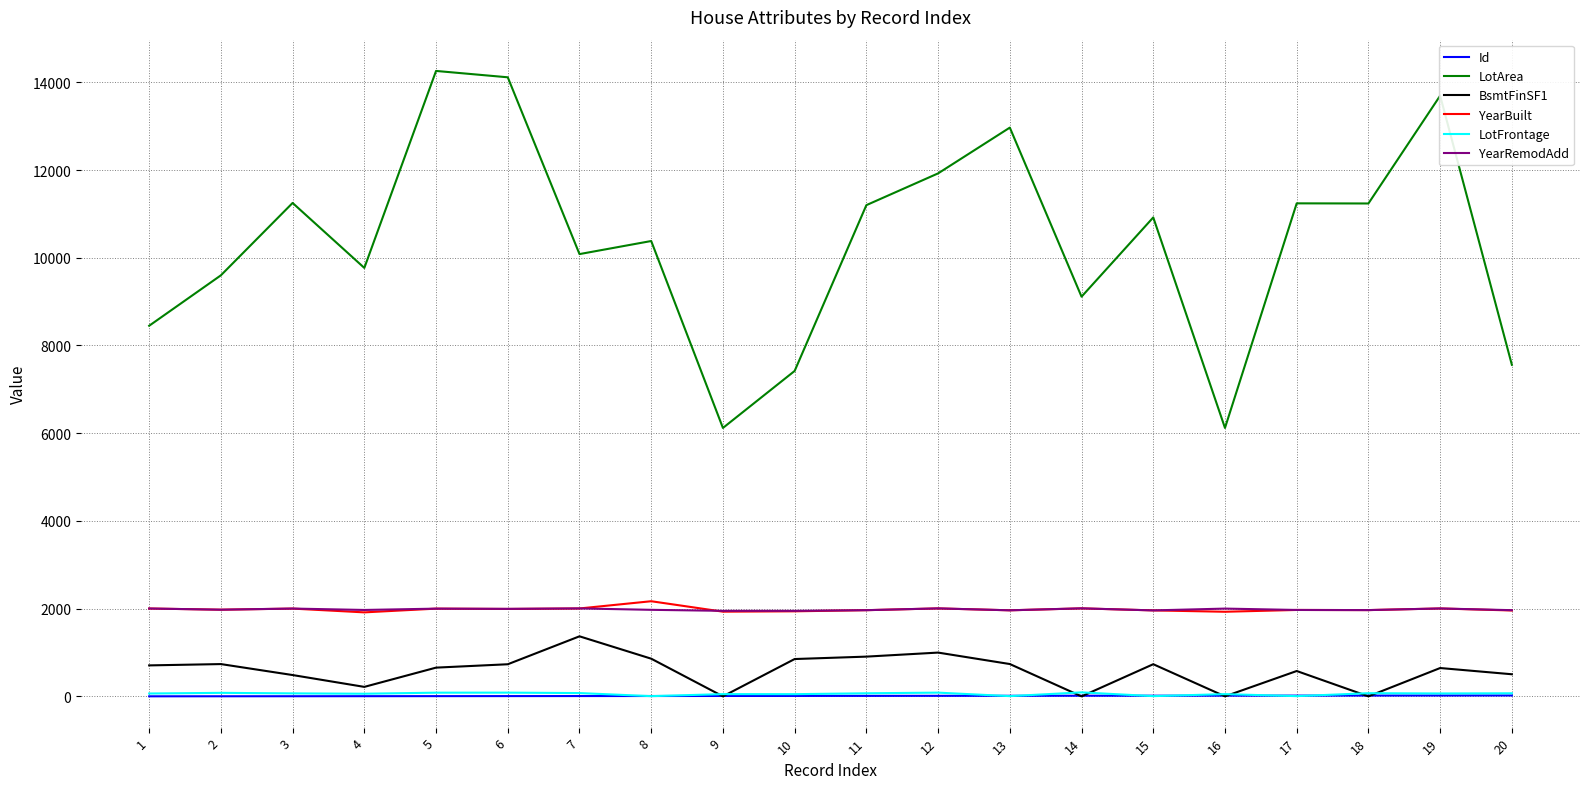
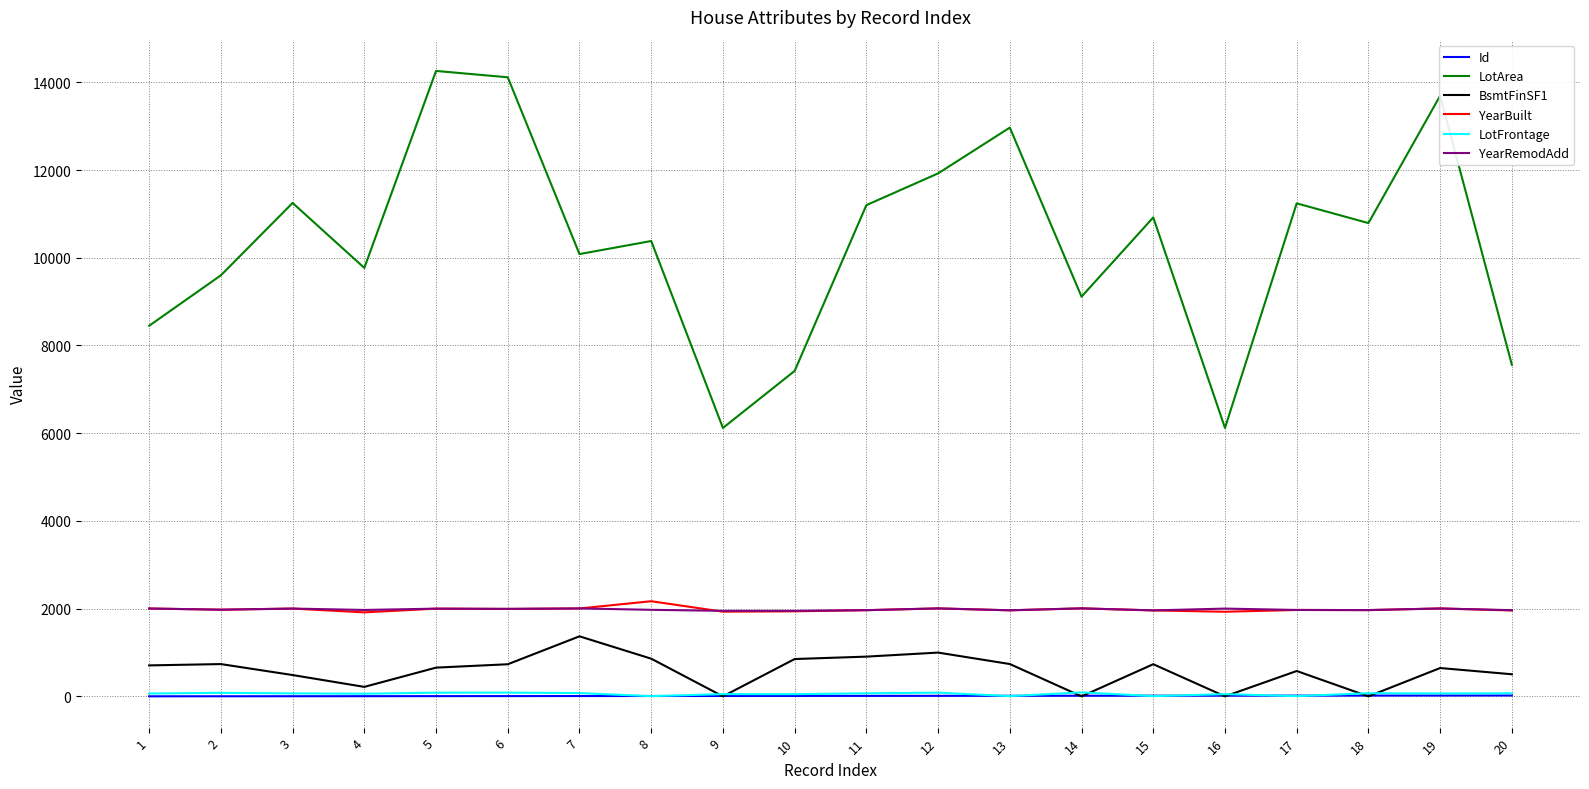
  {
    "Id": {
      "1": 0,
      "2": 0,
      "3": 0,
      "5": 0,
      "6": 0,
      "7": 0,
      "11": 0,
      "12": 0
    },
    "LotArea": {
      "1": 8500,
      "2": 9600,
      "3": 11300,
      "4": 9800,
      "5": 14300,
      "6": 14100,
      "7": 10100,
      "8": 10400,
      "9": 6100,
      "10": 7400,
      "11": 11200,
      "12": 11900,
      "13": 13000,
      "14": 9100,
      "15": 10900,
      "16": 6100,
      "17": 11200,
-     "18": 11200,
+     "18": 10800,
      "20": 7600
    },
    "BsmtFinSF1": {
      "1": 700,
      "2": 700,
      "3": 500,
      "4": 200,
      "5": 700,
      "6": 700,
      "7": 1400,
      "8": 900,
      "10": 900,
      "11": 900,
      "12": 1000,
      "13": 700,
      "15": 700,
      "17": 600,
      "19": 600,
      "20": 500
    },
    "YearBuilt": {
      "8": 2200,
      "16": 1900
    },
    "LotFrontage": {
      "1": 100,
      "2": 100,
      "3": 100,
      "5": 100,
      "6": 100,
      "7": 100,
      "11": 100,
      "12": 100,
      "14": 100
    },
    "YearRemodAdd": {
      "8": 2000,
      "16": 2000
    }
  }
